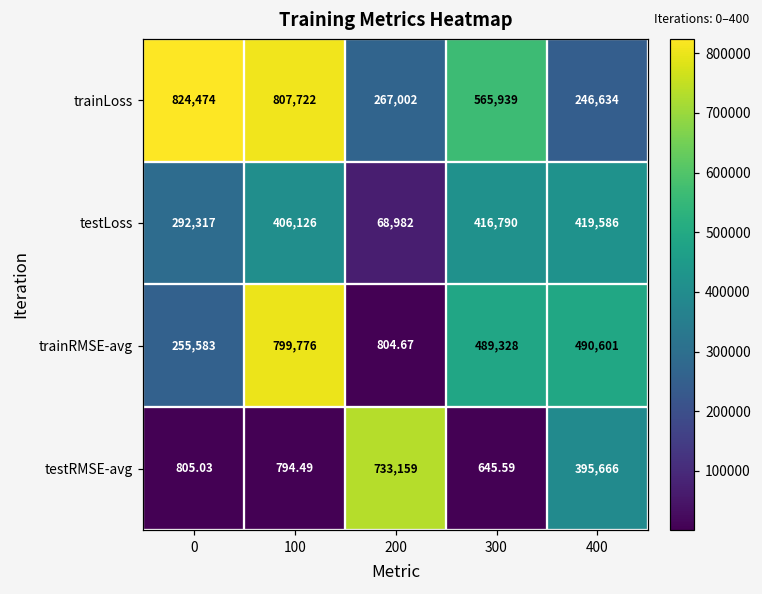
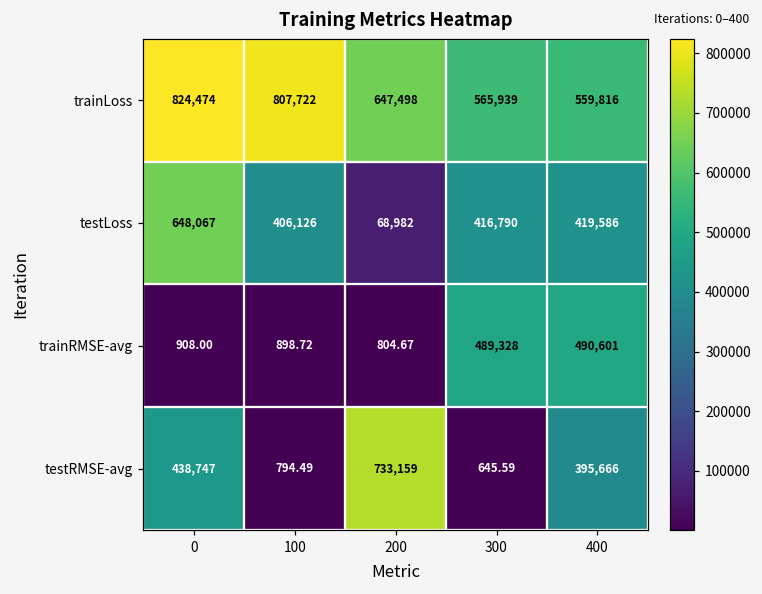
  {
    "trainLoss": {
      "0": "824,474",
      "100": "807,722",
-     "200": "267,002",
+     "200": "647,498",
      "300": "565,939",
-     "400": "246,634"
+     "400": "559,816"
    },
    "testLoss": {
-     "0": "292,317",
+     "0": "648,067",
      "100": "406,126",
      "200": "68,982",
      "300": "416,790",
      "400": "419,586"
    },
    "trainRMSE-avg": {
-     "0": "255,583",
-     "100": "799,776",
+     "0": "908.00",
+     "100": "898.72",
      "200": "804.67",
      "300": "489,328",
      "400": "490,601"
    },
    "testRMSE-avg": {
-     "0": "805.03",
+     "0": "438,747",
      "100": "794.49",
      "200": "733,159",
      "300": "645.59",
      "400": "395,666"
    }
  }
